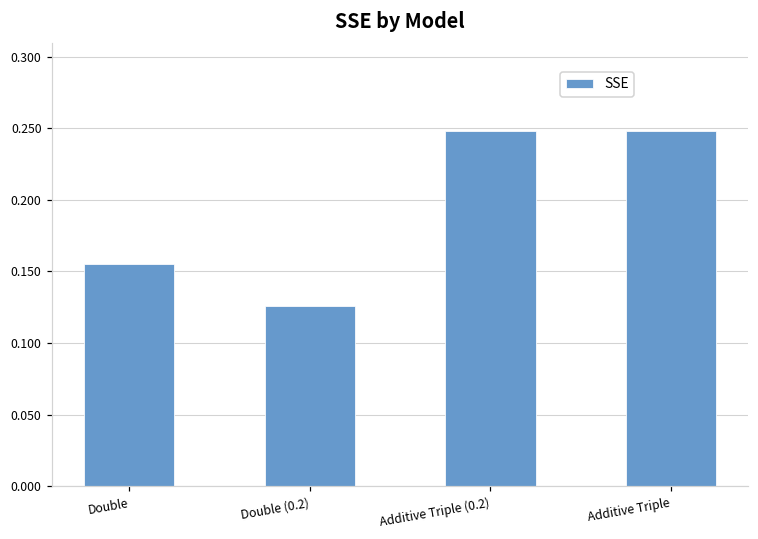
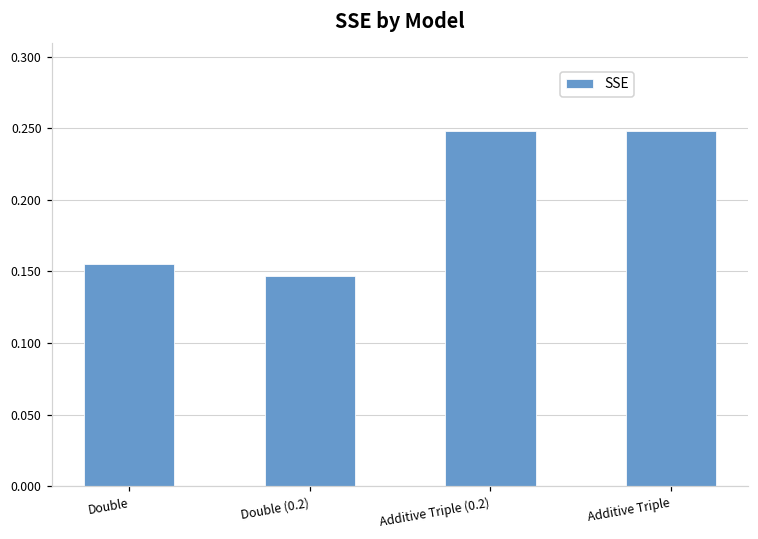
  {
    "Double": 0.155,
-   "Double (0.2)": 0.126,
+   "Double (0.2)": 0.147,
    "Additive Triple (0.2)": 0.248,
    "Additive Triple": 0.248
  }
